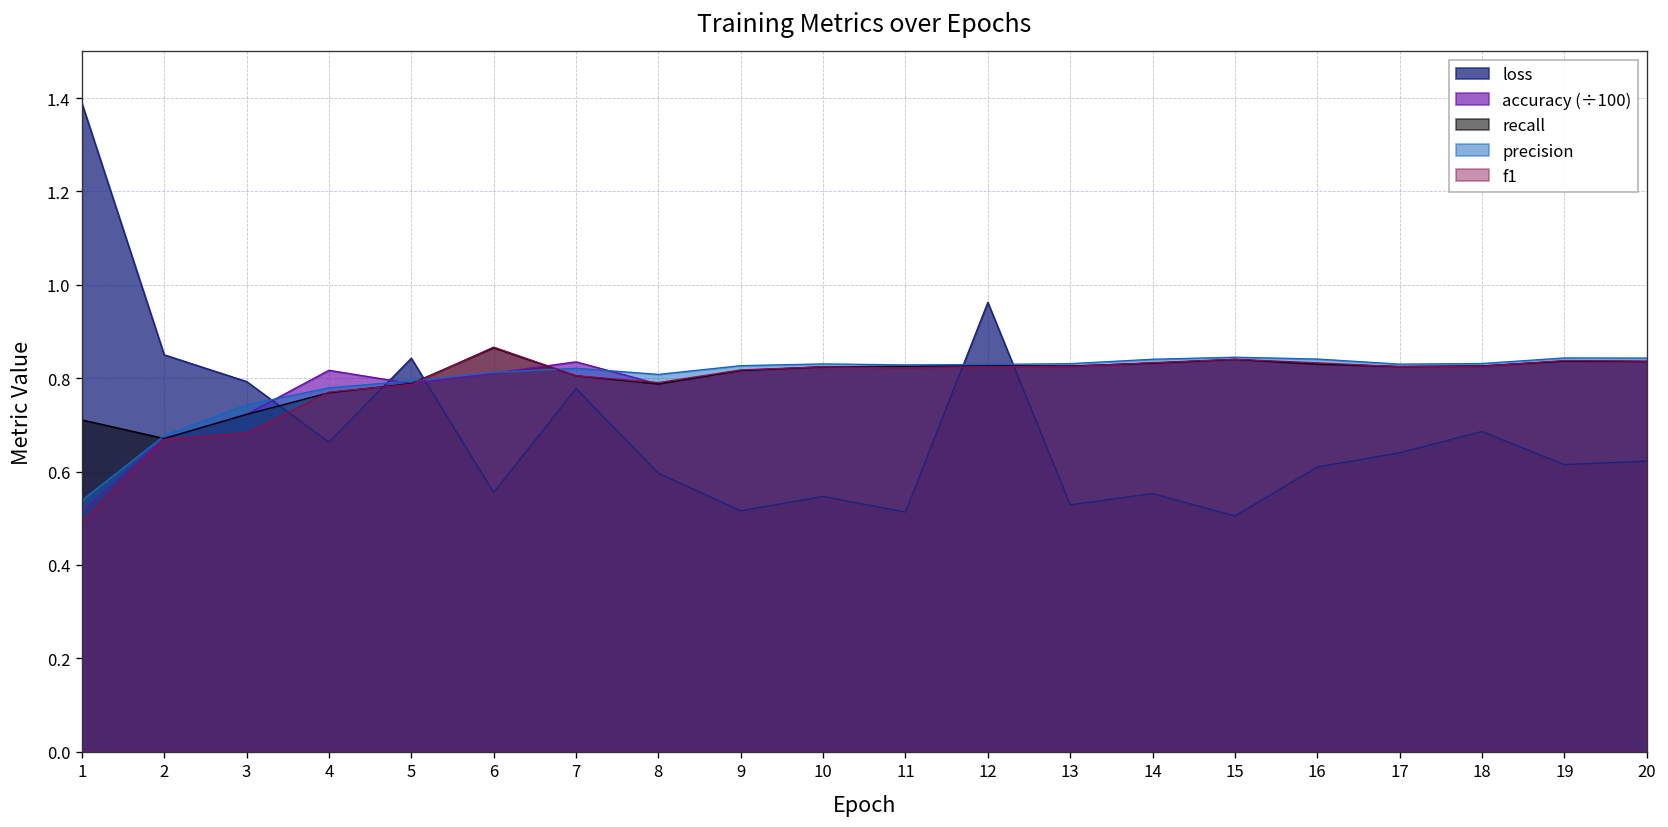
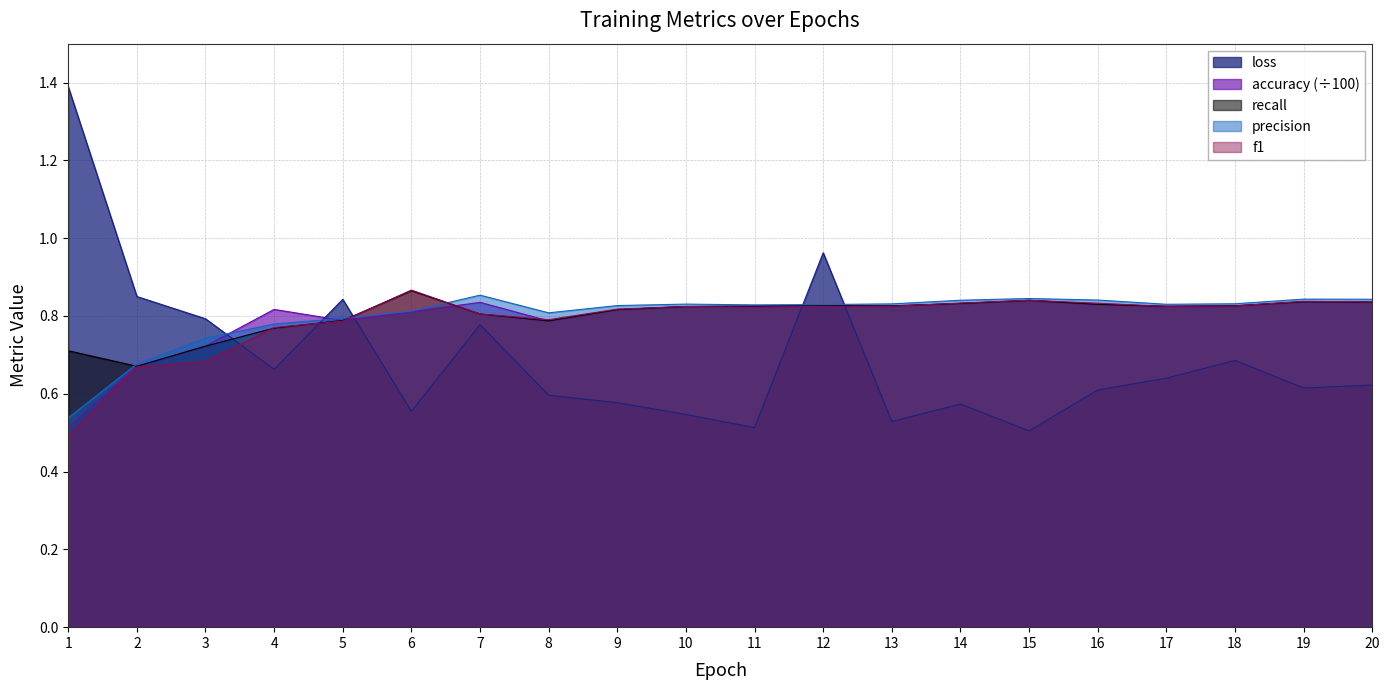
  {
    "loss": {
      "1": 1.39,
      "2": 0.85,
      "3": 0.79,
      "4": 0.66,
      "5": 0.84,
      "6": 0.55,
      "7": 0.78,
      "8": 0.60,
-     "9": 0.52,
+     "9": 0.58,
      "10": 0.55,
      "11": 0.51,
      "12": 0.96,
      "13": 0.53,
-     "14": 0.55,
+     "14": 0.57,
      "15": 0.50,
      "16": 0.61,
      "17": 0.64,
      "18": 0.69,
      "19": 0.61,
      "20": 0.62
    },
    "accuracy (÷100)": {
      "1": 0.51,
      "4": 0.82,
      "7": 0.84
    },
    "recall": {
      "1": 0.71
    },
    "precision": {
      "1": 0.54,
      "3": 0.74,
      "4": 0.78,
-     "7": 0.82,
+     "7": 0.85,
      "8": 0.81,
      "9": 0.83,
      "14": 0.84,
      "16": 0.84,
      "20": 0.84
    },
    "f1": {
      "1": 0.49,
      "3": 0.68
    }
  }
